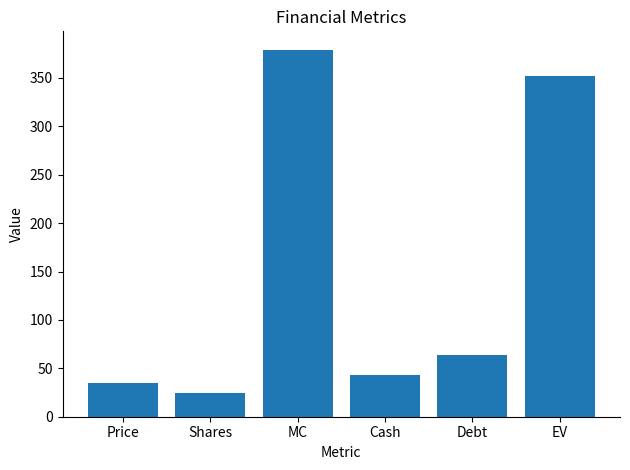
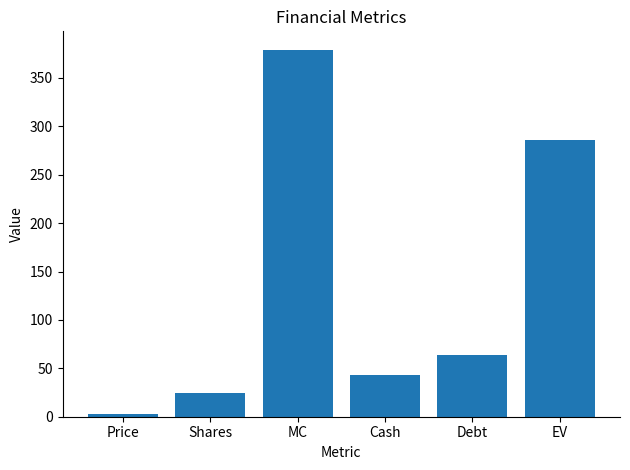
  {
-   "Price": 30,
+   "Price": 0,
    "Shares": 20,
    "MC": 380,
    "Cash": 40,
    "Debt": 60,
-   "EV": 350
+   "EV": 290
  }
